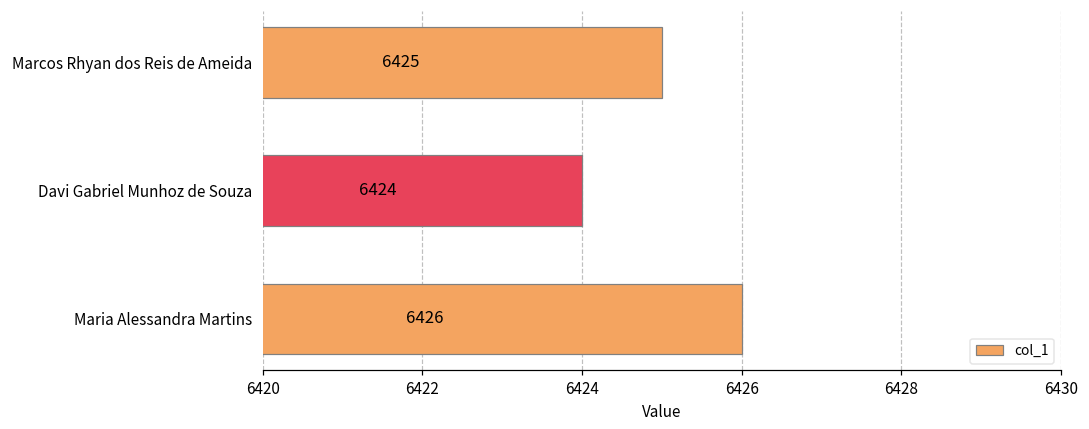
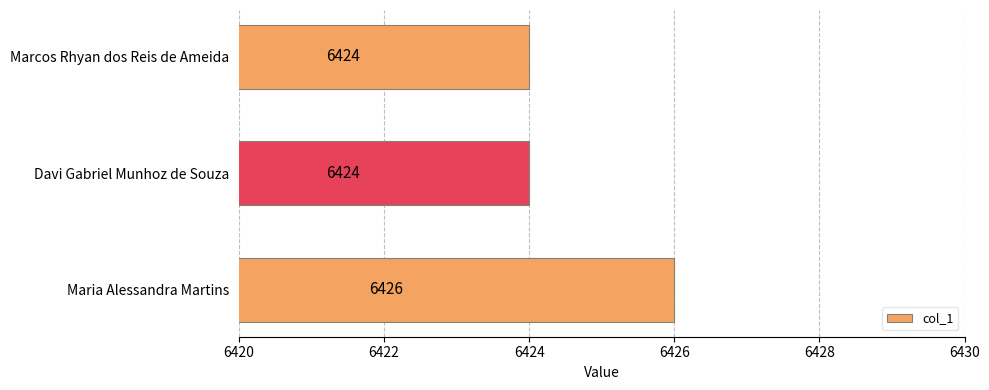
  {
-   "Marcos Rhyan dos Reis de Ameida": 6425,
+   "Marcos Rhyan dos Reis de Ameida": 6424,
    "Davi Gabriel Munhoz de Souza": 6424,
    "Maria Alessandra Martins": 6426
  }
